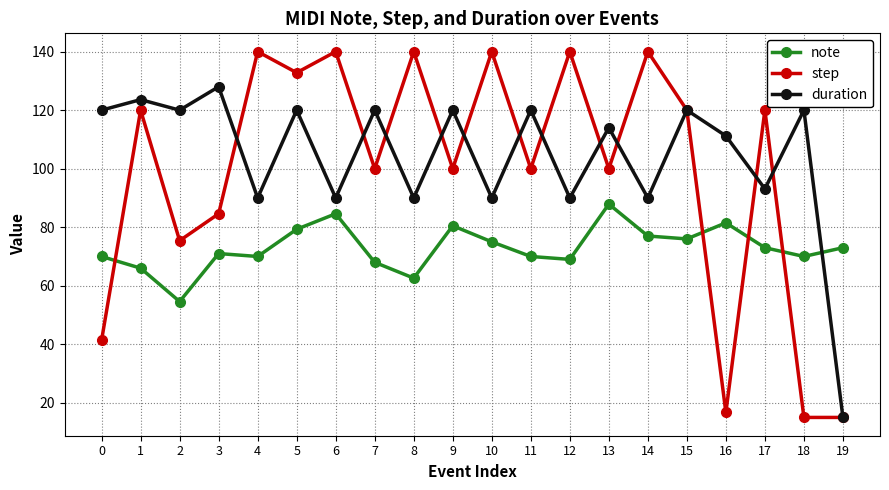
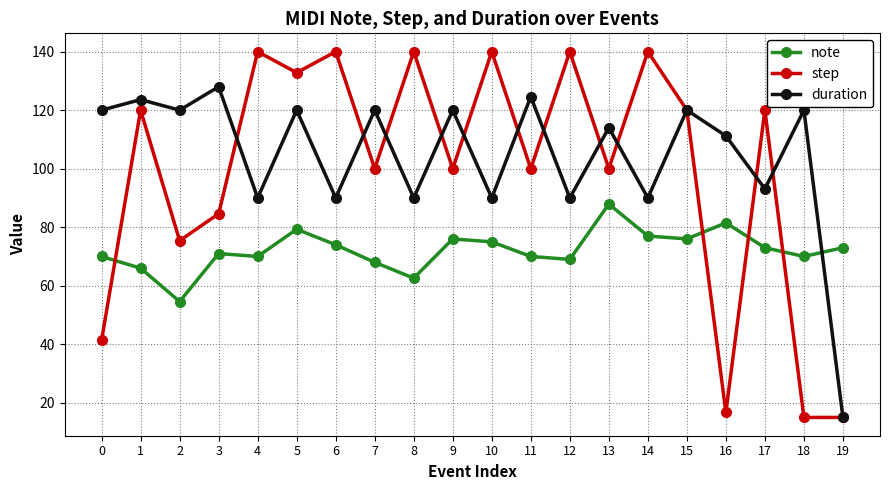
  {
    "note": {
      "0": 70,
      "1": 66,
      "2": 55,
      "3": 71,
      "4": 70,
      "5": 79,
-     "6": 85,
+     "6": 74,
      "7": 68,
      "8": 63,
-     "9": 81,
+     "9": 76,
      "10": 75,
      "11": 70,
      "12": 69,
      "13": 88,
      "14": 77,
      "15": 76,
      "16": 82,
      "17": 73,
      "18": 70,
      "19": 73
    },
    "step": {
      "0": 41,
      "1": 120,
      "2": 75,
      "3": 85,
      "4": 140,
      "5": 133,
      "6": 140,
      "7": 100,
      "8": 140,
      "9": 100,
      "10": 140,
      "11": 100,
      "12": 140,
      "13": 100,
      "14": 140,
      "16": 17,
      "17": 120,
      "18": 15
    },
    "duration": {
      "0": 120,
      "1": 124,
      "2": 120,
      "3": 128,
      "4": 90,
      "5": 120,
      "6": 90,
      "7": 120,
      "8": 90,
      "9": 120,
      "10": 90,
-     "11": 120,
+     "11": 125,
      "12": 90,
      "13": 114,
      "14": 90,
      "16": 111,
      "17": 93,
      "18": 120
    }
  }
